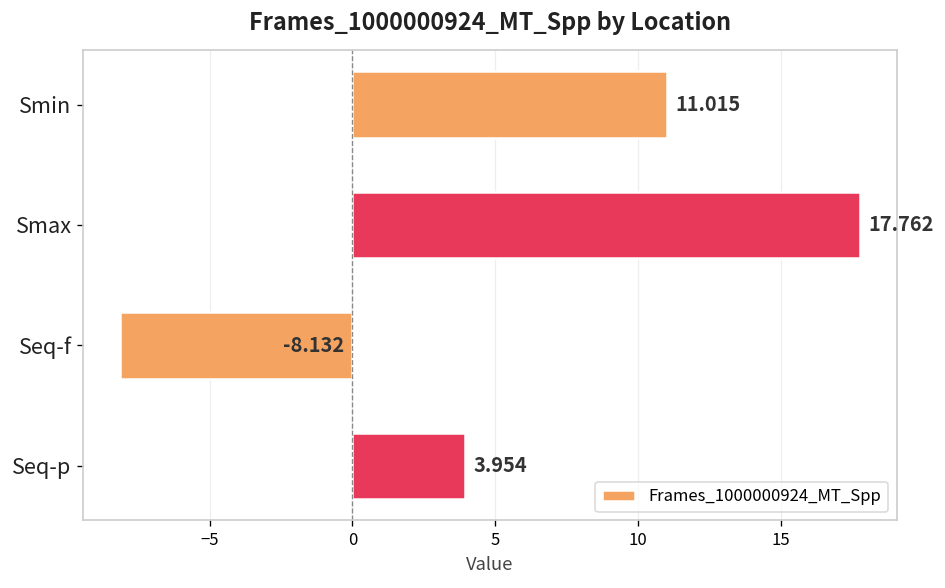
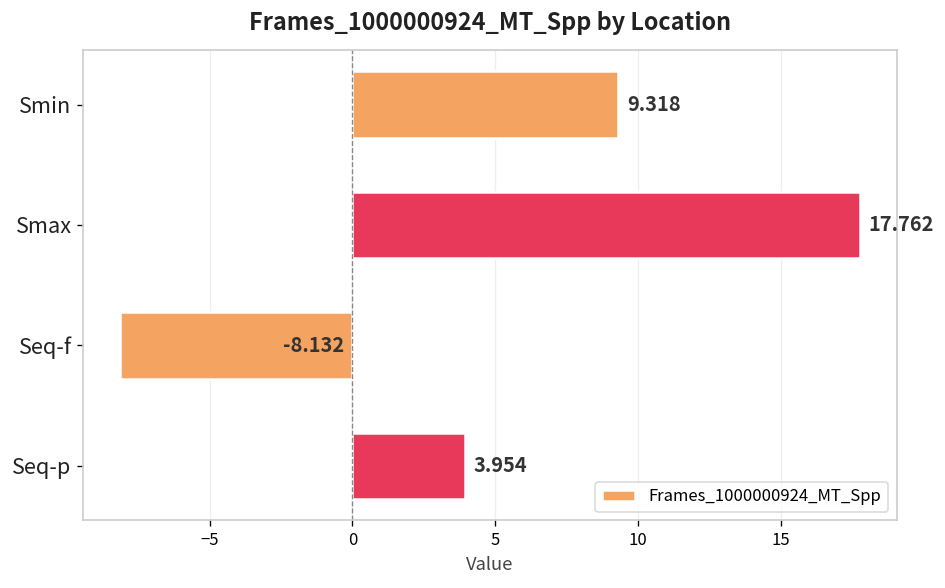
  {
-   "Smin": 11.015,
+   "Smin": 9.318,
    "Smax": 17.762,
    "Seq-f": -8.132,
    "Seq-p": 3.954
  }
